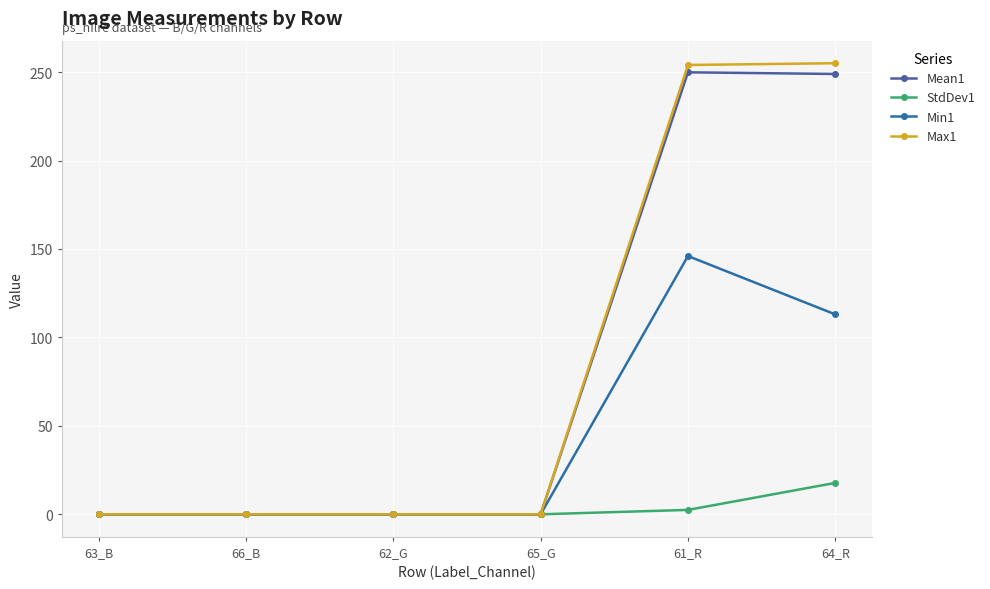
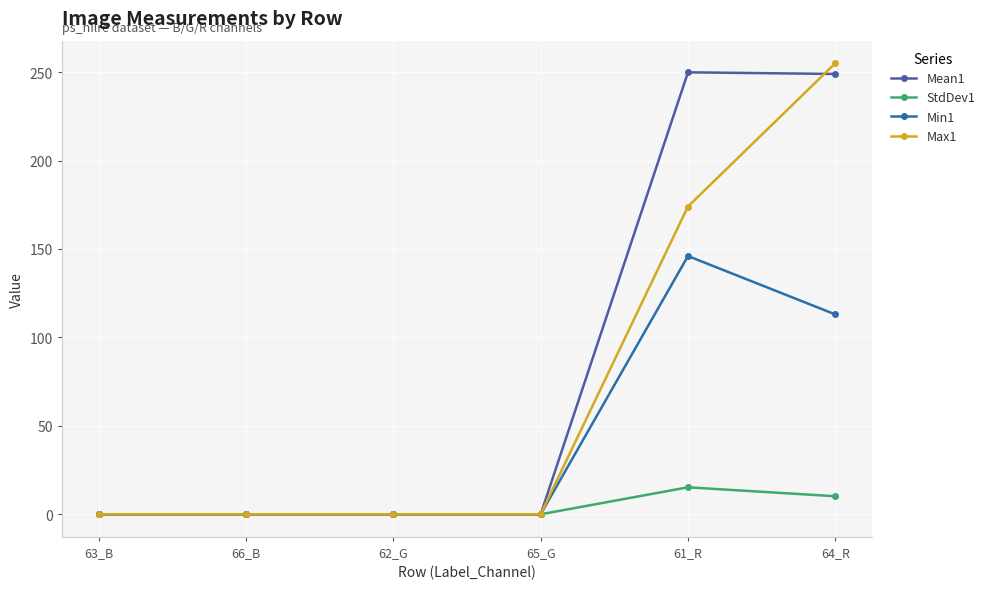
  {
    "StdDev1": {
-     "61_R": 2,
-     "64_R": 18
+     "61_R": 15,
+     "64_R": 10
    },
    "Max1": {
-     "61_R": 254,
+     "61_R": 174,
      "64_R": 255
    }
  }
